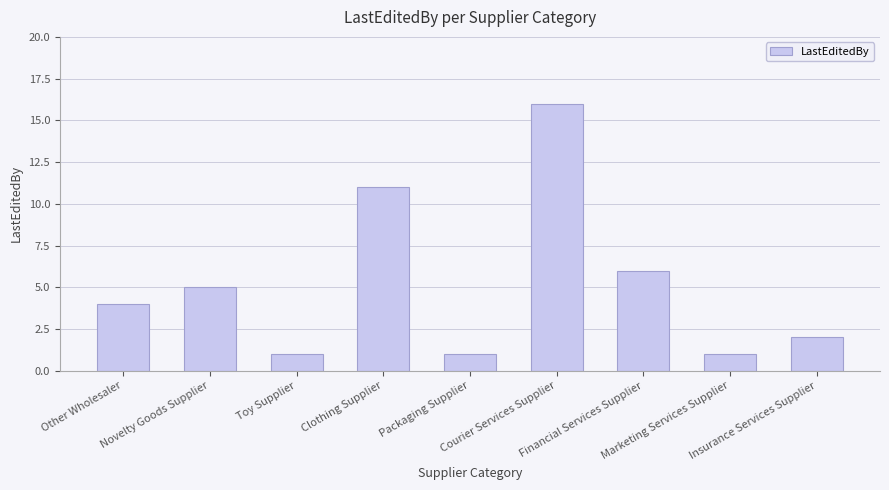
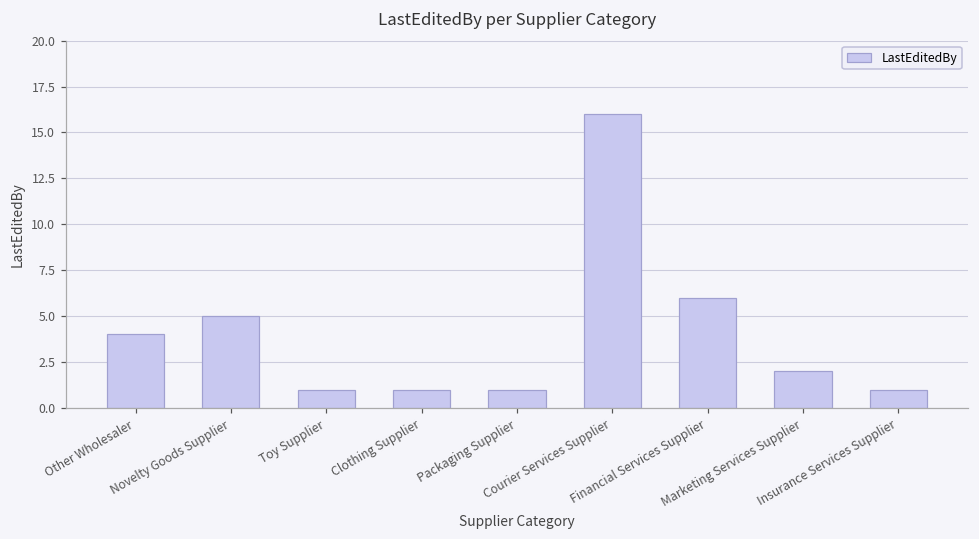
  {
    "Other Wholesaler": 4,
    "Novelty Goods Supplier": 5,
    "Toy Supplier": 1,
-   "Clothing Supplier": 11,
+   "Clothing Supplier": 1,
    "Packaging Supplier": 1,
    "Courier Services Supplier": 16,
    "Financial Services Supplier": 6,
-   "Marketing Services Supplier": 1,
-   "Insurance Services Supplier": 2
+   "Marketing Services Supplier": 2,
+   "Insurance Services Supplier": 1
  }
